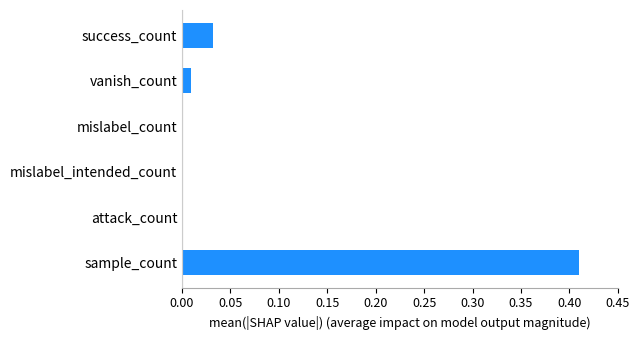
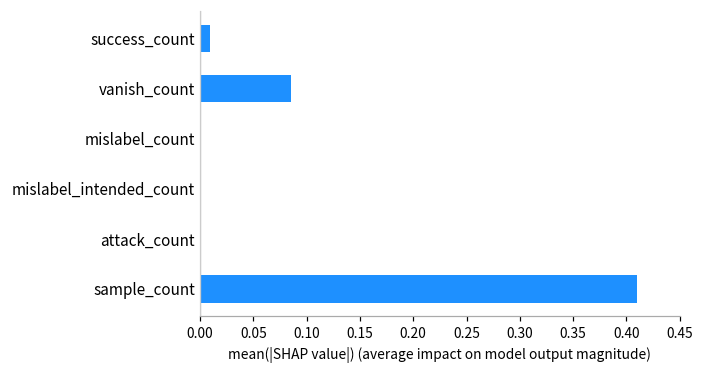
  {
-   "success_count": 0.03,
-   "vanish_count": 0.01,
+   "success_count": 0.01,
+   "vanish_count": 0.09,
    "mislabel_count": 0.00,
    "mislabel_intended_count": 0.00,
    "attack_count": 0.00,
    "sample_count": 0.41
  }
